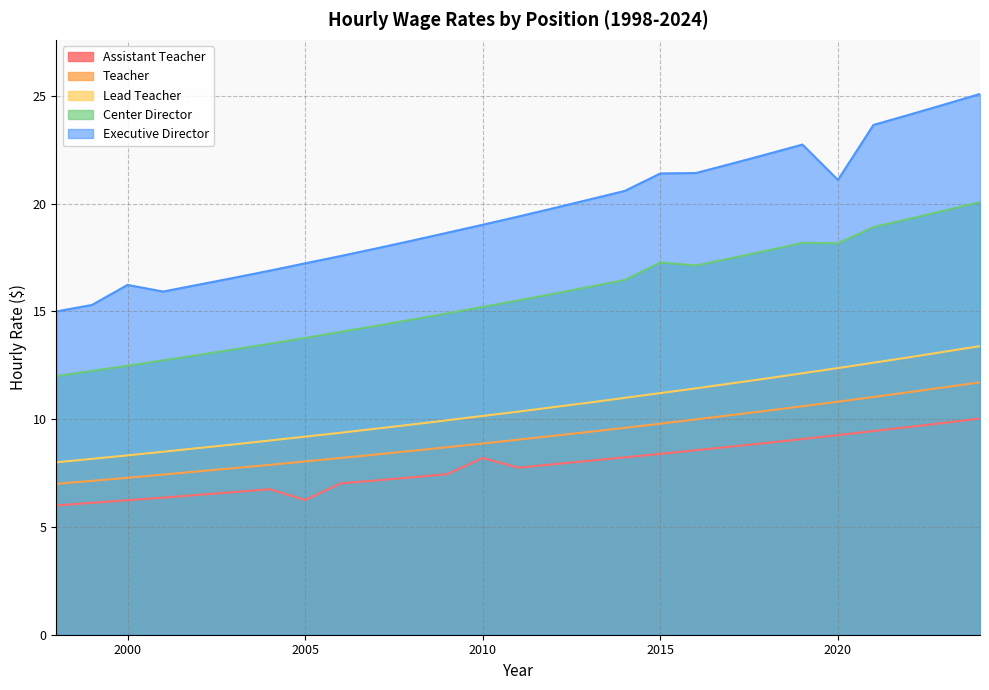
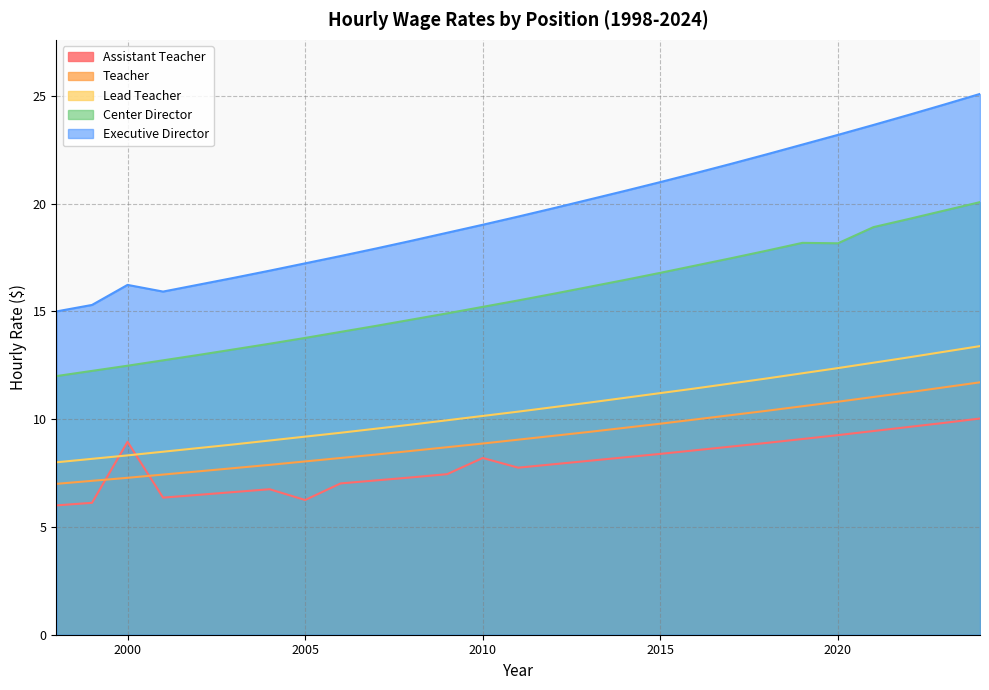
  {
    "Assistant Teacher": {
-     "2000": 6.2,
+     "2000": 9.0,
      "2005": 6.3,
      "2010": 8.2,
      "2015": 8.4,
      "2020": 9.3
    },
    "Center Director": {
      "2000": 12.5,
      "2005": 13.8,
      "2010": 15.2,
-     "2015": 17.3,
+     "2015": 16.8,
      "2020": 18.2
    },
    "Executive Director": {
      "2000": 16.2,
      "2005": 17.2,
      "2010": 19.0,
-     "2015": 21.4,
-     "2020": 21.1
+     "2015": 21.0,
+     "2020": 23.2
    }
  }
